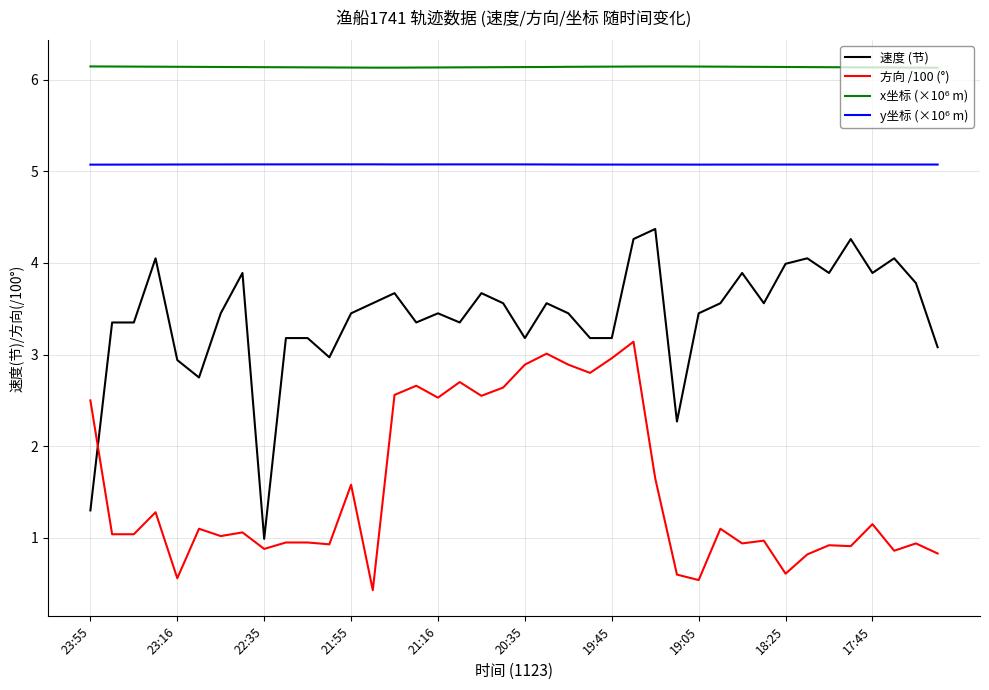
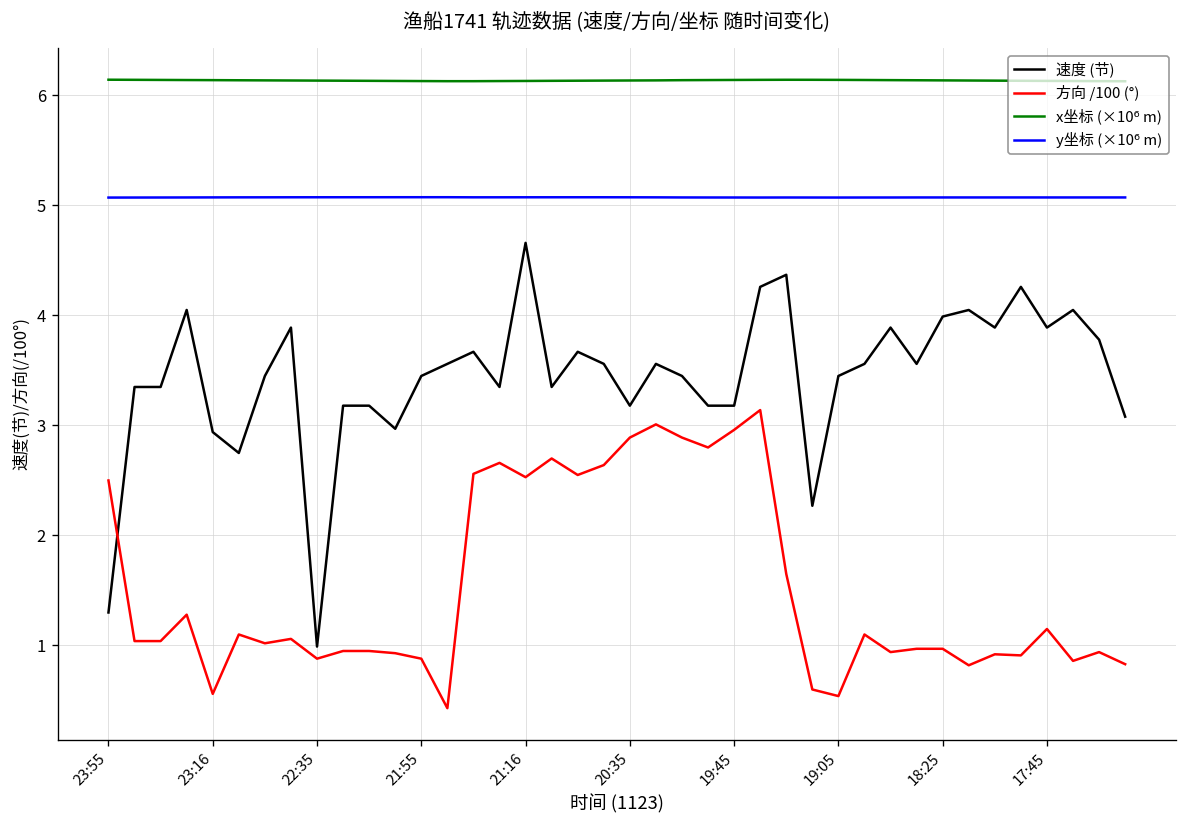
  {
    "速度 (节)": {
      "23:55": 1.3,
      "23:16": 2.9,
      "22:35": 1.0,
      "21:55": 3.5,
-     "21:16": 3.5,
+     "21:16": 4.7,
      "20:35": 3.2,
      "19:45": 3.2,
      "19:05": 3.5,
      "18:25": 4.0,
      "17:45": 3.9
    },
    "方向 /100 (°)": {
      "23:55": 2.5,
      "23:16": 0.6,
      "22:35": 0.9,
-     "21:55": 1.6,
+     "21:55": 0.9,
      "21:16": 2.5,
      "20:35": 2.9,
      "19:45": 3.0,
      "19:05": 0.5,
-     "18:25": 0.6,
+     "18:25": 1.0,
      "17:45": 1.2
    },
    "x坐标 (×10⁶ m)": {
      "23:55": 6.1,
      "23:16": 6.1,
      "22:35": 6.1,
      "21:55": 6.1,
      "21:16": 6.1,
      "20:35": 6.1,
      "19:45": 6.1,
      "19:05": 6.1,
      "18:25": 6.1
    },
    "y坐标 (×10⁶ m)": {
      "23:55": 5.1,
      "23:16": 5.1,
      "22:35": 5.1,
      "21:55": 5.1,
      "21:16": 5.1,
      "20:35": 5.1,
      "19:45": 5.1,
      "19:05": 5.1,
      "18:25": 5.1,
      "17:45": 5.1
    }
  }
